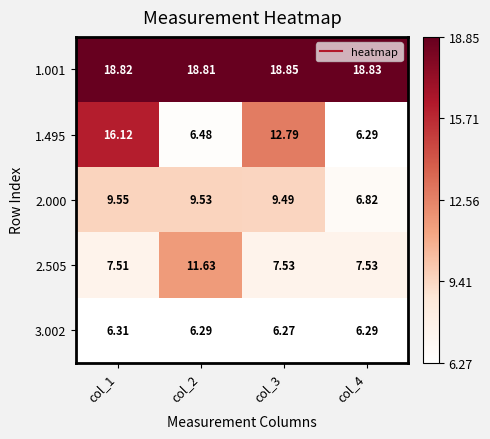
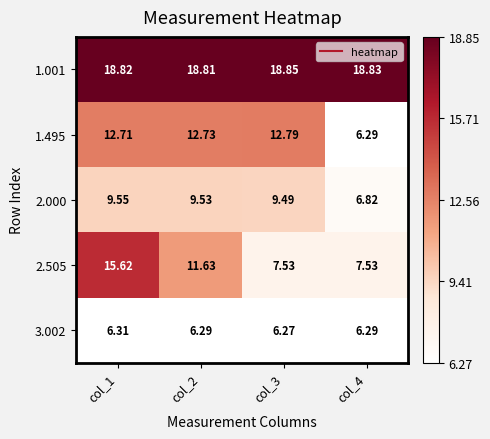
  {
    "1.001": {
      "col_1": 18.82,
      "col_2": 18.81,
      "col_3": 18.85,
      "col_4": 18.83
    },
    "1.495": {
-     "col_1": 16.12,
-     "col_2": 6.48,
+     "col_1": 12.71,
+     "col_2": 12.73,
      "col_3": 12.79,
      "col_4": 6.29
    },
    "2.000": {
      "col_1": 9.55,
      "col_2": 9.53,
      "col_3": 9.49,
      "col_4": 6.82
    },
    "2.505": {
-     "col_1": 7.51,
+     "col_1": 15.62,
      "col_2": 11.63,
      "col_3": 7.53,
      "col_4": 7.53
    },
    "3.002": {
      "col_1": 6.31,
      "col_2": 6.29,
      "col_3": 6.27,
      "col_4": 6.29
    }
  }
